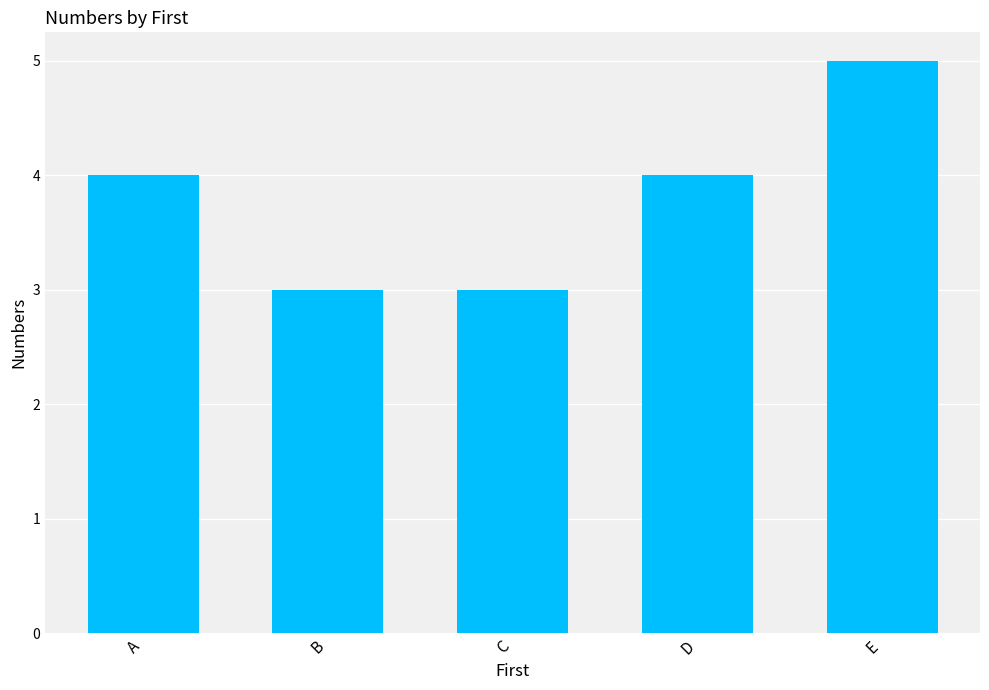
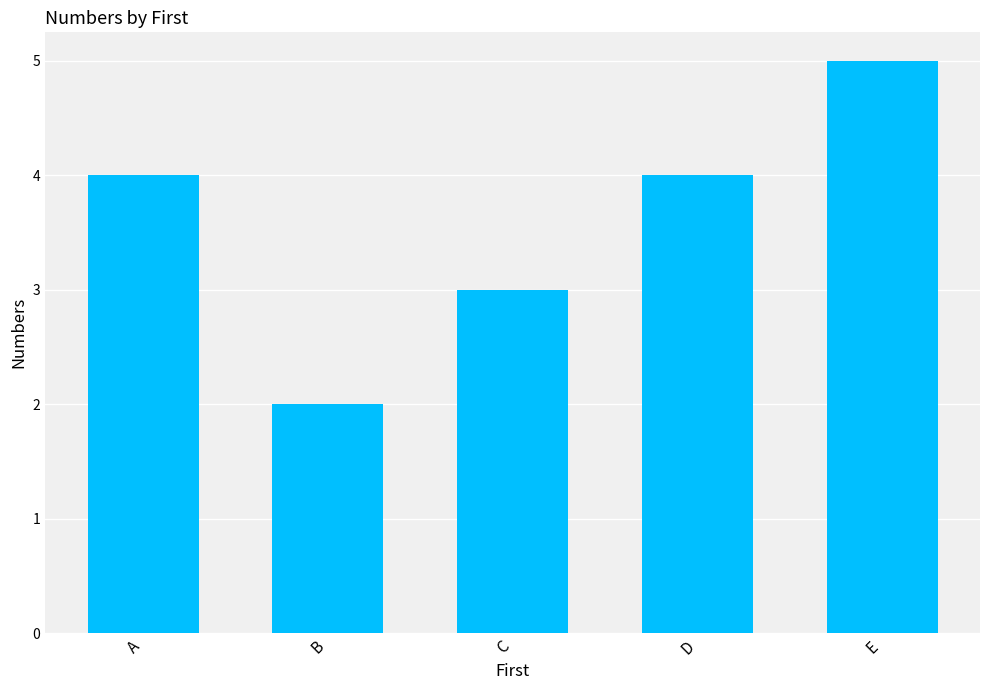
  {
    "A": 4,
-   "B": 3,
+   "B": 2,
    "C": 3,
    "D": 4,
    "E": 5
  }
